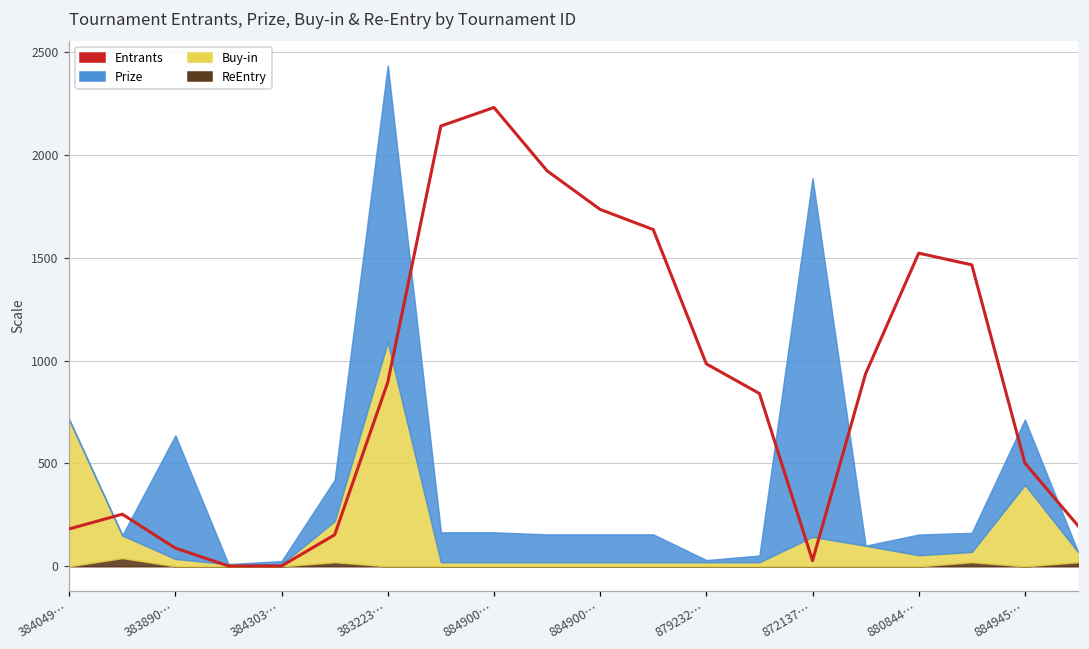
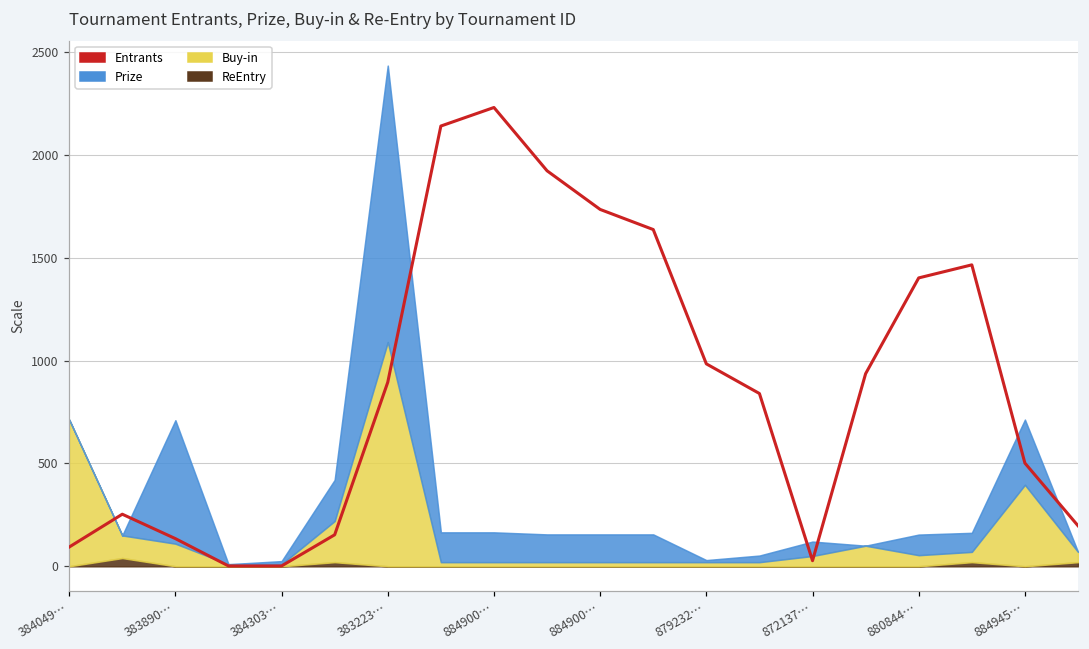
  {
    "Entrants": {
-     "384049…": 180,
-     "383890…": 90,
+     "384049…": 90,
+     "383890…": 130,
      "383223…": 890,
      "879232…": 980,
      "872137…": 30,
-     "880844…": 1520,
+     "880844…": 1400,
      "884945…": 500
    },
    "ReEntry": {
      "384049…": 0,
      "383890…": 0,
      "383223…": 0,
      "879232…": 0,
      "872137…": 0,
      "880844…": 0,
      "884945…": 0
    },
    "Buy-in": {
-     "383890…": 40,
+     "383890…": 110,
      "383223…": 1090,
-     "872137…": 140,
+     "872137…": 50,
      "880844…": 50,
      "884945…": 400
    },
    "Prize": {
      "383890…": 600,
      "384303…": 20,
      "383223…": 1340,
-     "872137…": 1740,
+     "872137…": 70,
      "880844…": 100,
      "884945…": 320
    }
  }
